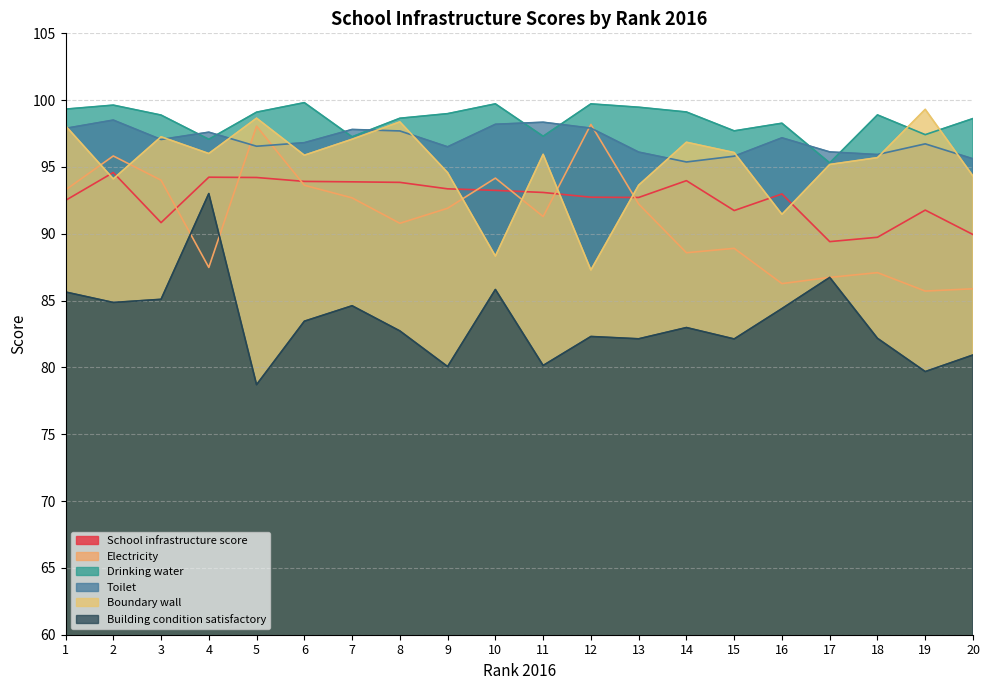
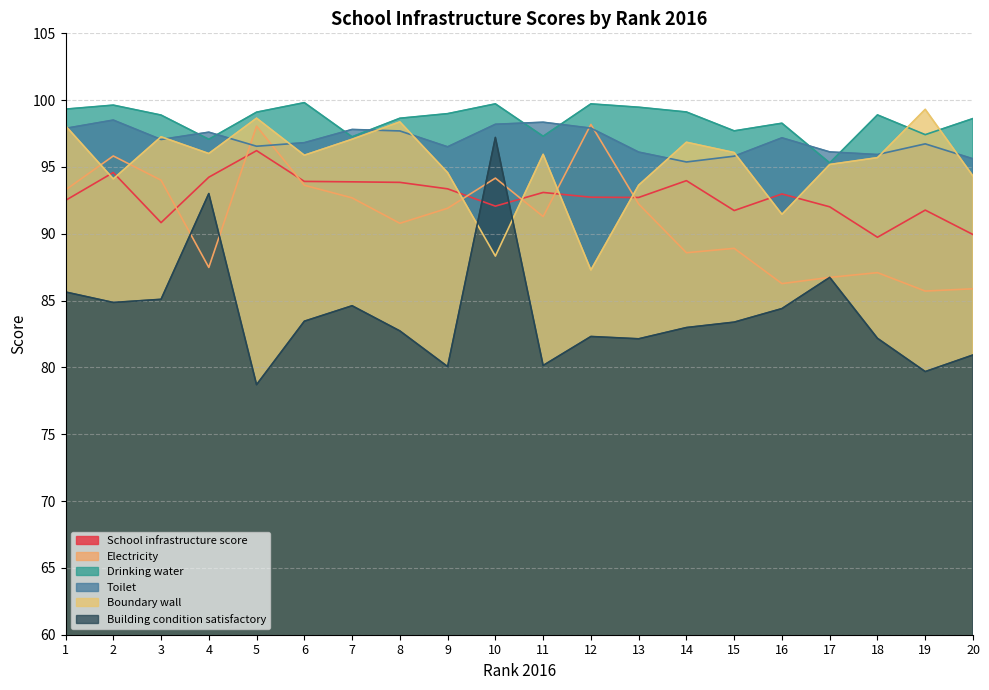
  {
    "School infrastructure score": {
      "1": 92.5,
      "2": 94.6,
      "3": 90.8,
      "4": 94.2,
-     "5": 94.2,
+     "5": 96.2,
      "6": 93.9,
      "7": 93.9,
      "8": 93.8,
      "9": 93.4,
-     "10": 93.3,
+     "10": 92.1,
      "11": 93.1,
      "12": 92.7,
      "13": 92.7,
      "14": 94.0,
      "15": 91.7,
      "16": 93.0,
-     "17": 89.4,
+     "17": 92.0,
      "18": 89.7,
      "19": 91.8,
      "20": 89.9
    },
    "Building condition satisfactory": {
      "1": 85.6,
      "2": 84.9,
      "3": 85.1,
      "4": 93.0,
      "5": 78.7,
      "6": 83.5,
      "7": 84.6,
      "8": 82.7,
      "9": 80.1,
-     "10": 85.8,
+     "10": 97.2,
      "11": 80.1,
      "12": 82.3,
      "13": 82.1,
      "14": 83.0,
-     "15": 82.1,
+     "15": 83.4,
      "16": 84.4,
      "18": 82.2,
      "19": 79.7,
      "20": 80.9
    }
  }
